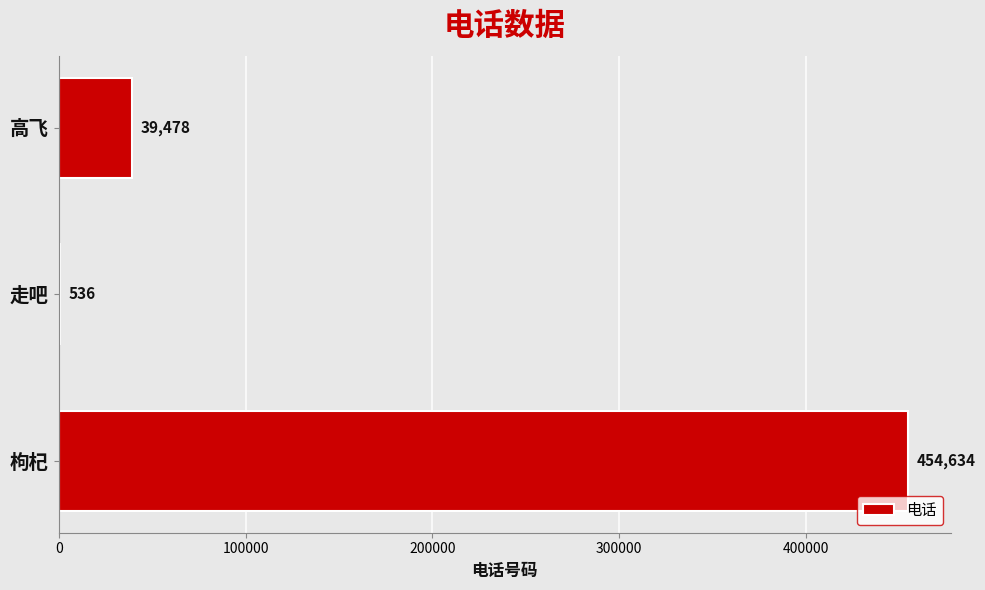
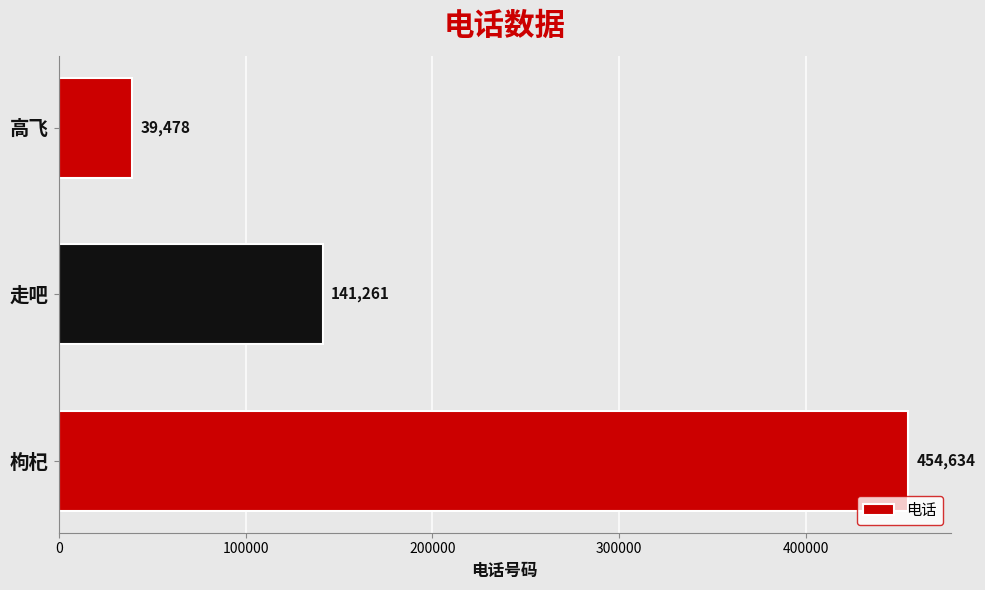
  {
    "高飞": "39,478",
-   "走吧": "536",
+   "走吧": "141,261",
    "枸杞": "454,634"
  }
